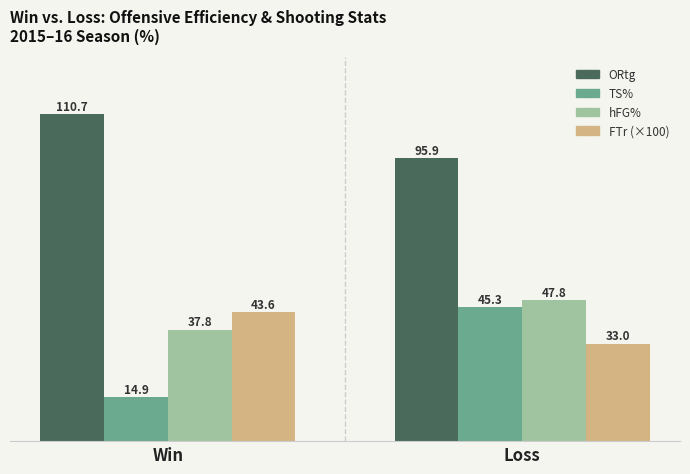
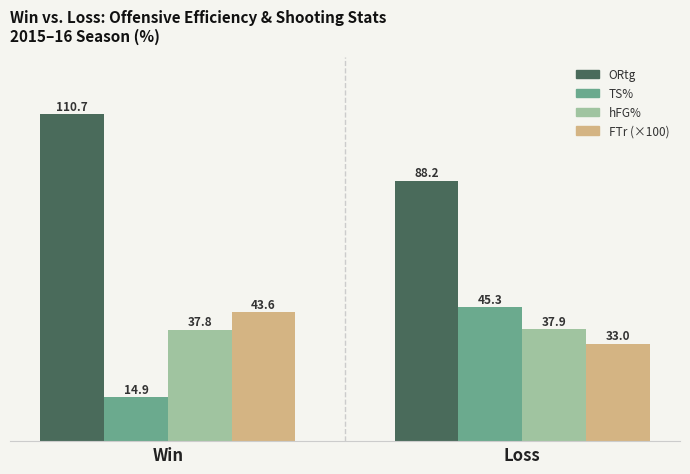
  {
    "ORtg": {
      "Win": 110.7,
-     "Loss": 95.9
+     "Loss": 88.2
    },
    "TS%": {
      "Win": 14.9,
      "Loss": 45.3
    },
    "hFG%": {
      "Win": 37.8,
-     "Loss": 47.8
+     "Loss": 37.9
    }
  }
